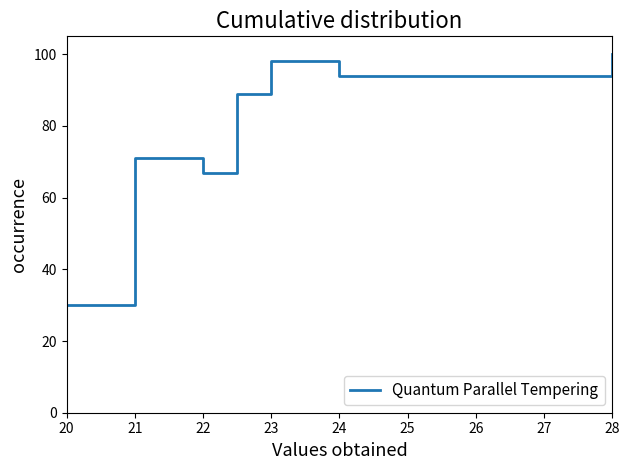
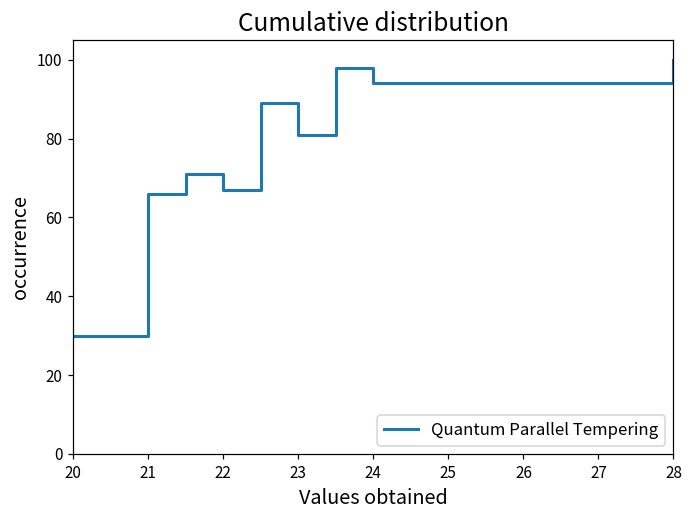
  {
    "20": 30,
-   "21": 71,
+   "21": 66,
    "22": 67,
-   "23": 98,
+   "23": 81,
    "24": 94,
    "28": 100
  }
